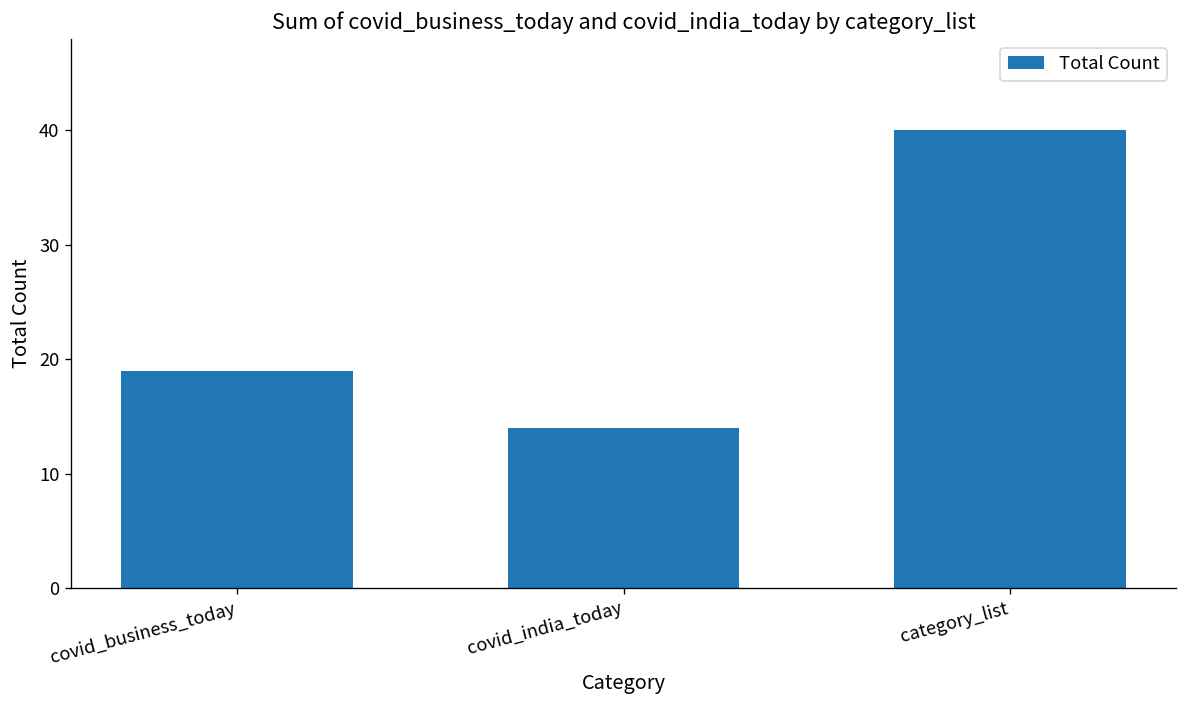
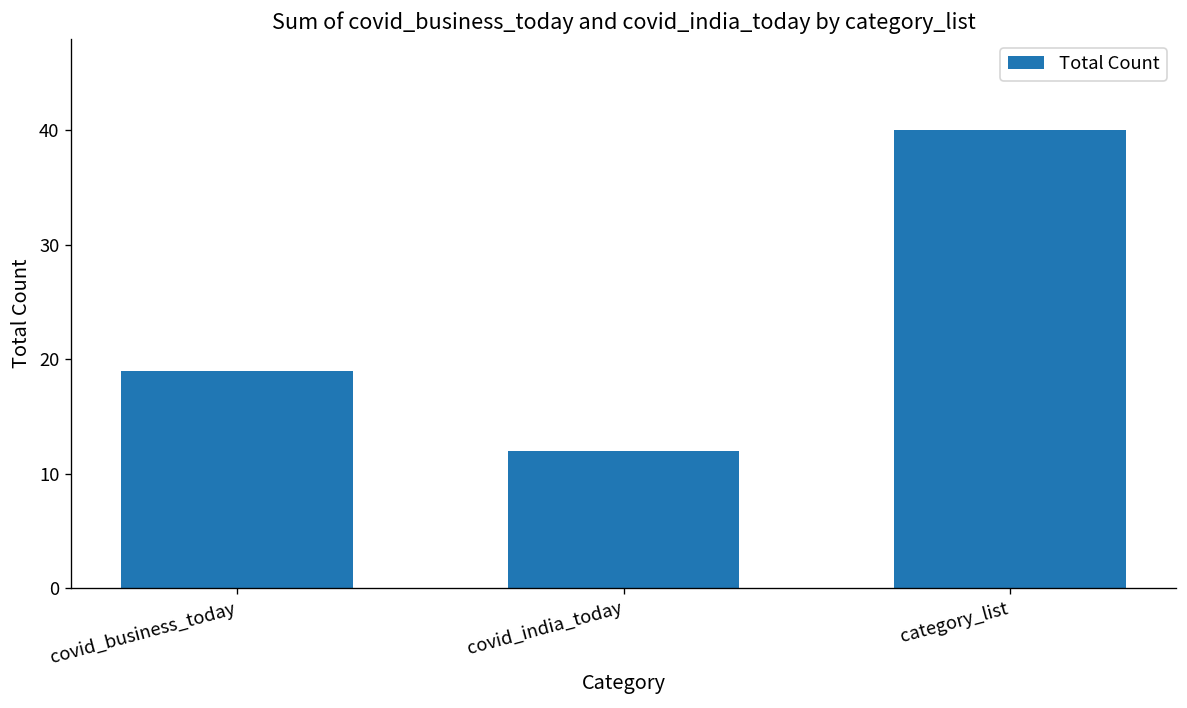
  {
    "covid_business_today": 19,
-   "covid_india_today": 14,
+   "covid_india_today": 12,
    "category_list": 40
  }
